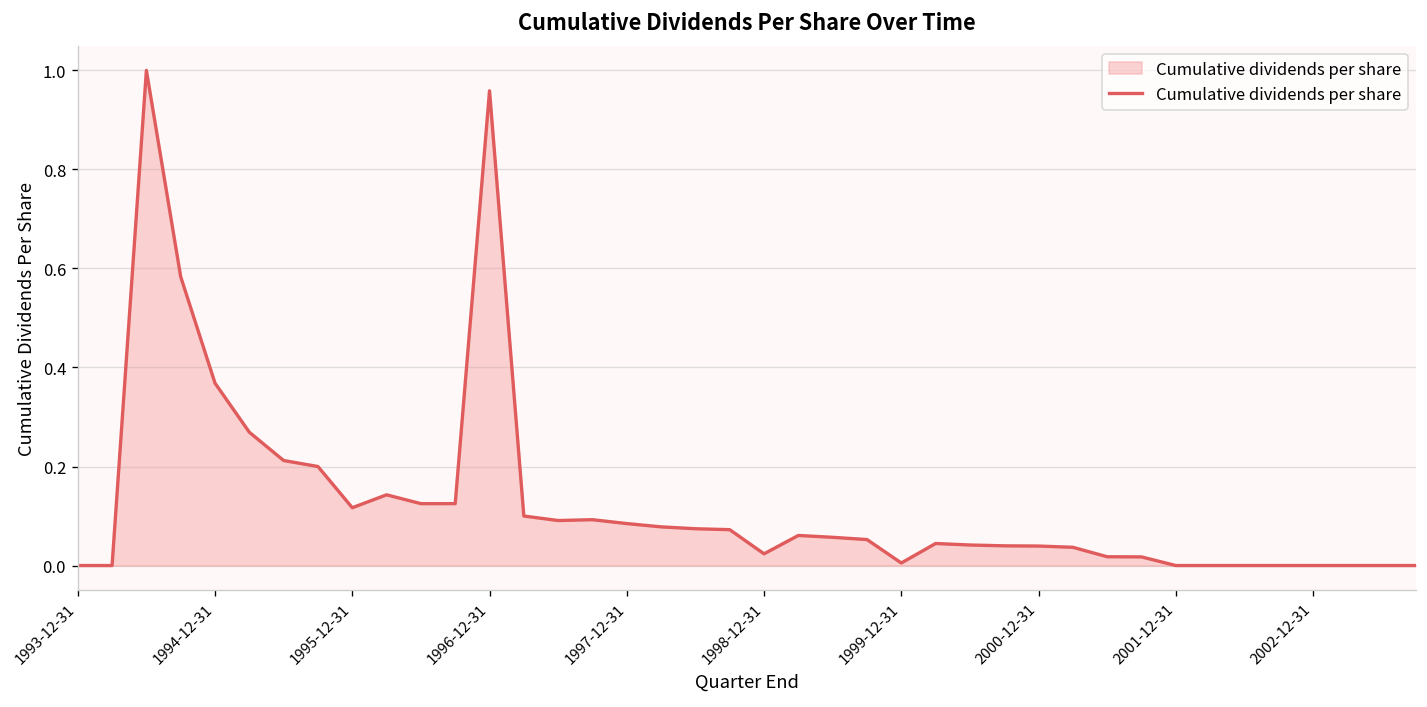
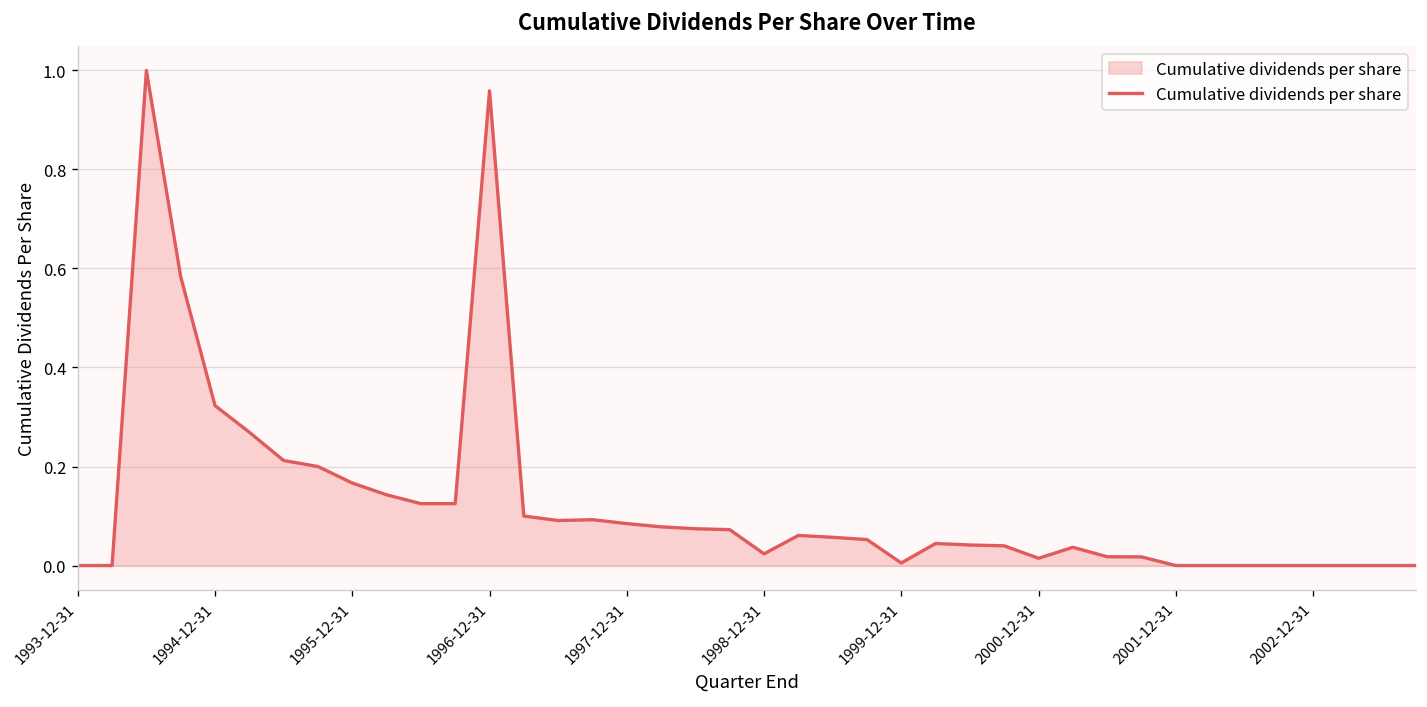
  {
    "1993-12-31": 0.00,
-   "1994-12-31": 0.37,
-   "1995-12-31": 0.12,
+   "1994-12-31": 0.32,
+   "1995-12-31": 0.17,
    "1996-12-31": 0.96,
    "1997-12-31": 0.08,
    "1998-12-31": 0.02,
    "1999-12-31": 0.01,
-   "2000-12-31": 0.04,
+   "2000-12-31": 0.01,
    "2001-12-31": 0.00,
    "2002-12-31": 0.00
  }
